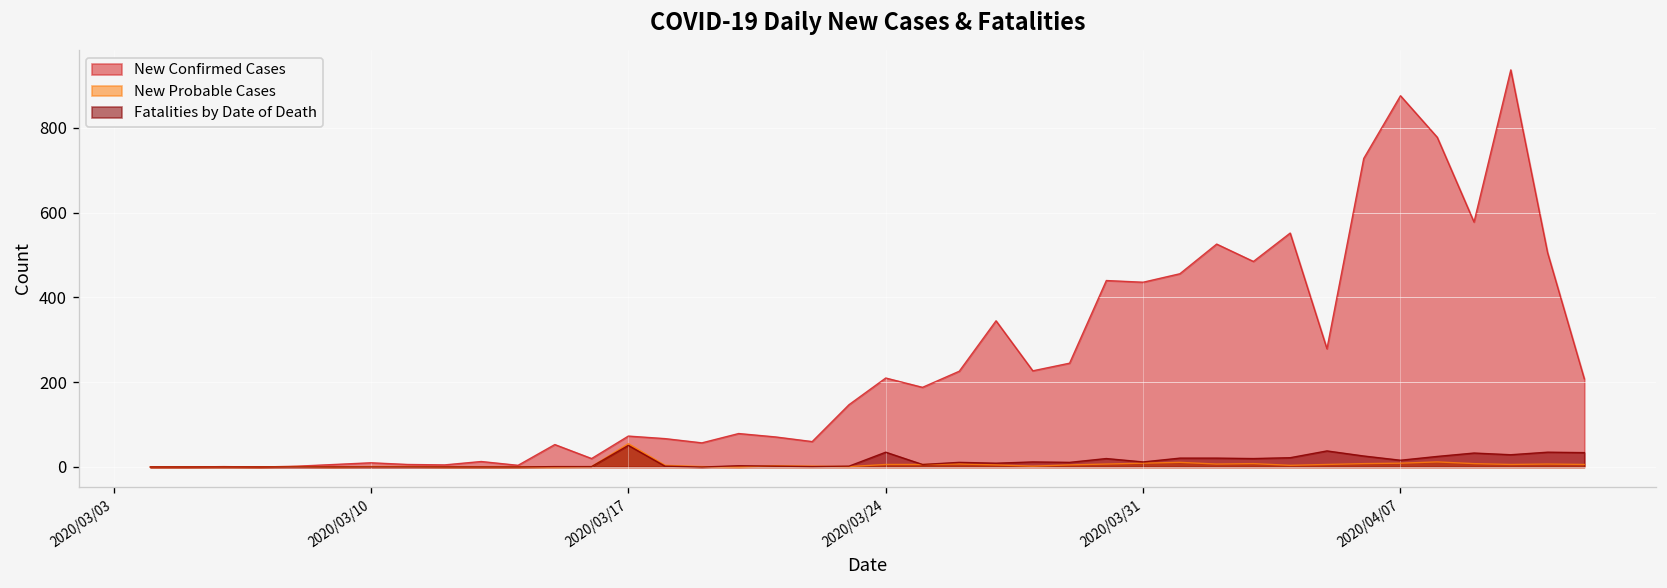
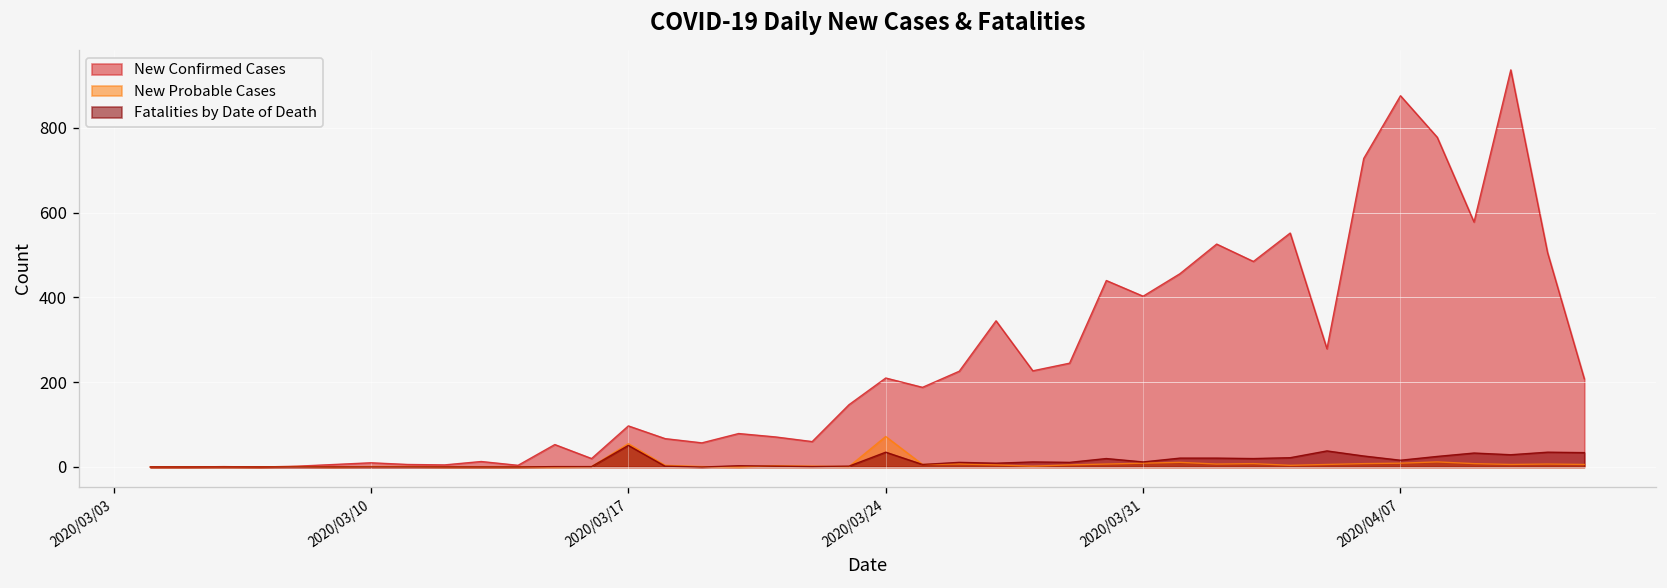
  {
    "New Confirmed Cases": {
      "2020/03/10": 10,
-     "2020/03/17": 70,
+     "2020/03/17": 100,
      "2020/03/24": 210,
-     "2020/03/31": 440,
+     "2020/03/31": 400,
      "2020/04/07": 880
    },
    "New Probable Cases": {
-     "2020/03/24": 10
+     "2020/03/24": 70
    },
    "Fatalities by Date of Death": {
      "2020/03/24": 40
    }
  }
